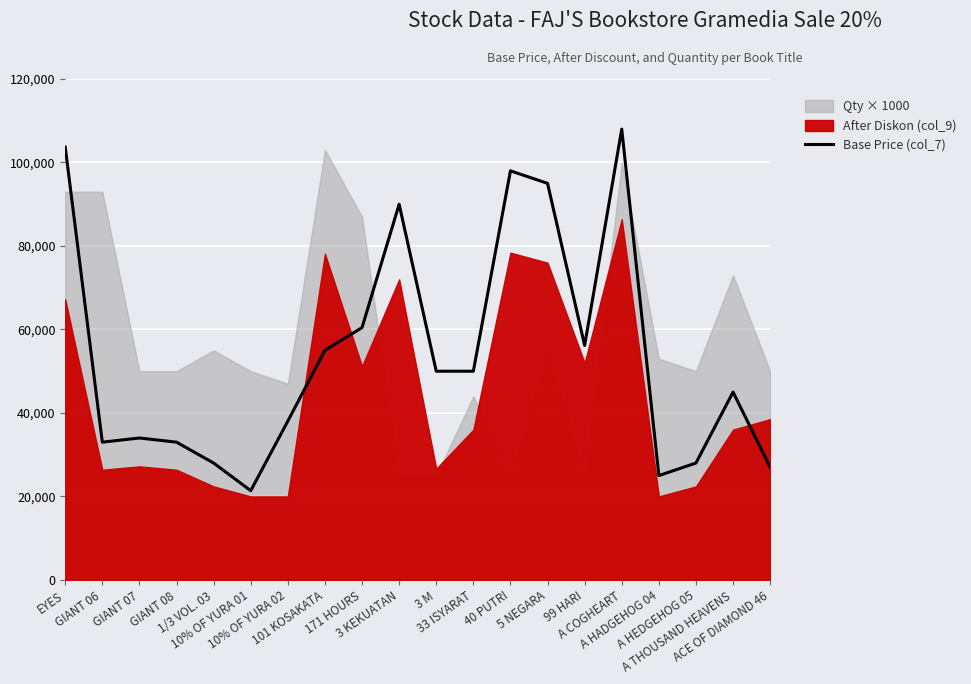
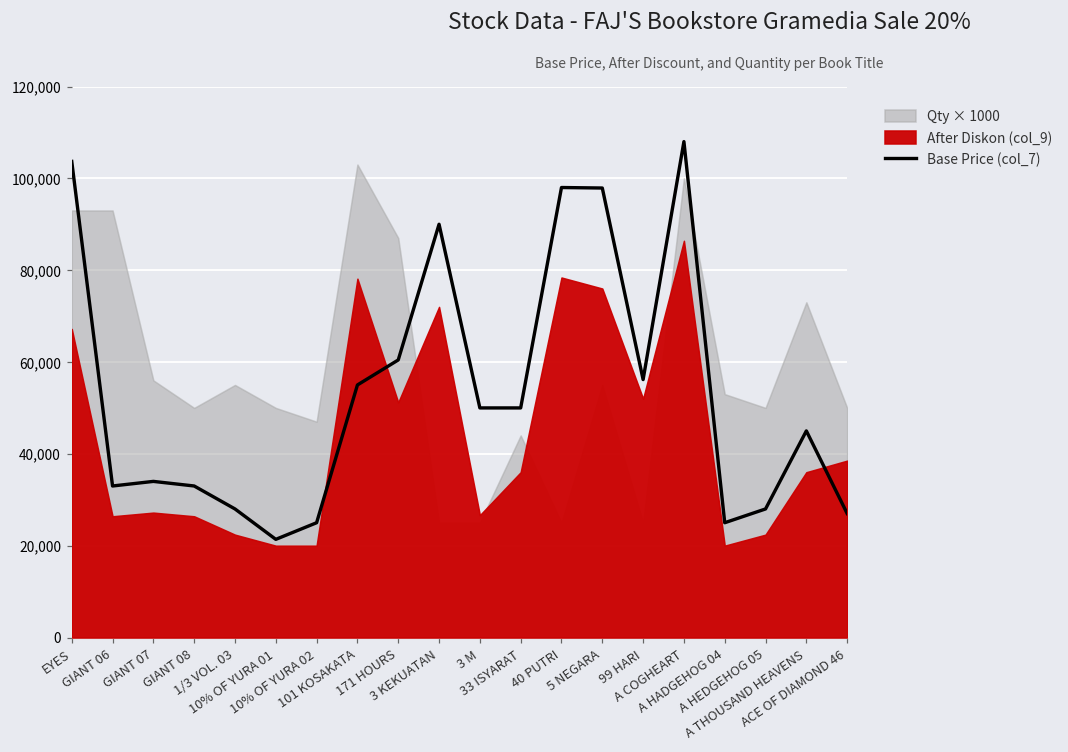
  {
    "Base Price (col_7)": {
      "EYES": "104,000",
      "GIANT 06": "33,000",
      "GIANT 07": "34,000",
      "GIANT 08": "33,000",
      "1/3 VOL. 03": "28,000",
      "10% OF YURA 01": "21,000",
-     "10% OF YURA 02": "38,000",
+     "10% OF YURA 02": "25,000",
      "101 KOSAKATA": "55,000",
      "171 HOURS": "60,000",
      "3 KEKUATAN": "90,000",
      "3 M": "50,000",
      "33 ISYARAT": "50,000",
      "40 PUTRI": "98,000",
-     "5 NEGARA": "95,000",
+     "5 NEGARA": "98,000",
      "99 HARI": "56,000",
      "A COGHEART": "108,000",
      "A HADGEHOG 04": "25,000",
      "A HEDGEHOG 05": "28,000",
      "A THOUSAND HEAVENS": "45,000",
      "ACE OF DIAMOND 46": "27,000"
    },
    "Qty × 1000": {
      "EYES": "93,000",
      "GIANT 06": "93,000",
-     "GIANT 07": "50,000",
+     "GIANT 07": "56,000",
      "GIANT 08": "50,000",
      "1/3 VOL. 03": "55,000",
      "10% OF YURA 01": "50,000",
      "10% OF YURA 02": "47,000",
      "101 KOSAKATA": "103,000",
      "171 HOURS": "87,000",
      "3 KEKUATAN": "25,000",
      "3 M": "25,000",
      "33 ISYARAT": "44,000",
      "40 PUTRI": "25,000",
      "5 NEGARA": "55,000",
      "99 HARI": "25,000",
      "A COGHEART": "100,000",
      "A HADGEHOG 04": "53,000",
      "A HEDGEHOG 05": "50,000",
      "A THOUSAND HEAVENS": "73,000",
      "ACE OF DIAMOND 46": "50,000"
    },
    "After Diskon (col_9)": {
      "EYES": "67,000",
      "GIANT 06": "26,000",
      "GIANT 07": "27,000",
      "GIANT 08": "26,000",
      "1/3 VOL. 03": "22,000",
      "10% OF YURA 01": "20,000",
      "10% OF YURA 02": "20,000",
      "101 KOSAKATA": "78,000",
      "171 HOURS": "51,000",
      "3 KEKUATAN": "72,000",
      "3 M": "27,000",
      "33 ISYARAT": "36,000",
      "40 PUTRI": "78,000",
      "5 NEGARA": "76,000",
      "99 HARI": "52,000",
      "A COGHEART": "86,000",
      "A HADGEHOG 04": "20,000",
      "A HEDGEHOG 05": "22,000",
      "A THOUSAND HEAVENS": "36,000",
      "ACE OF DIAMOND 46": "39,000"
    }
  }
